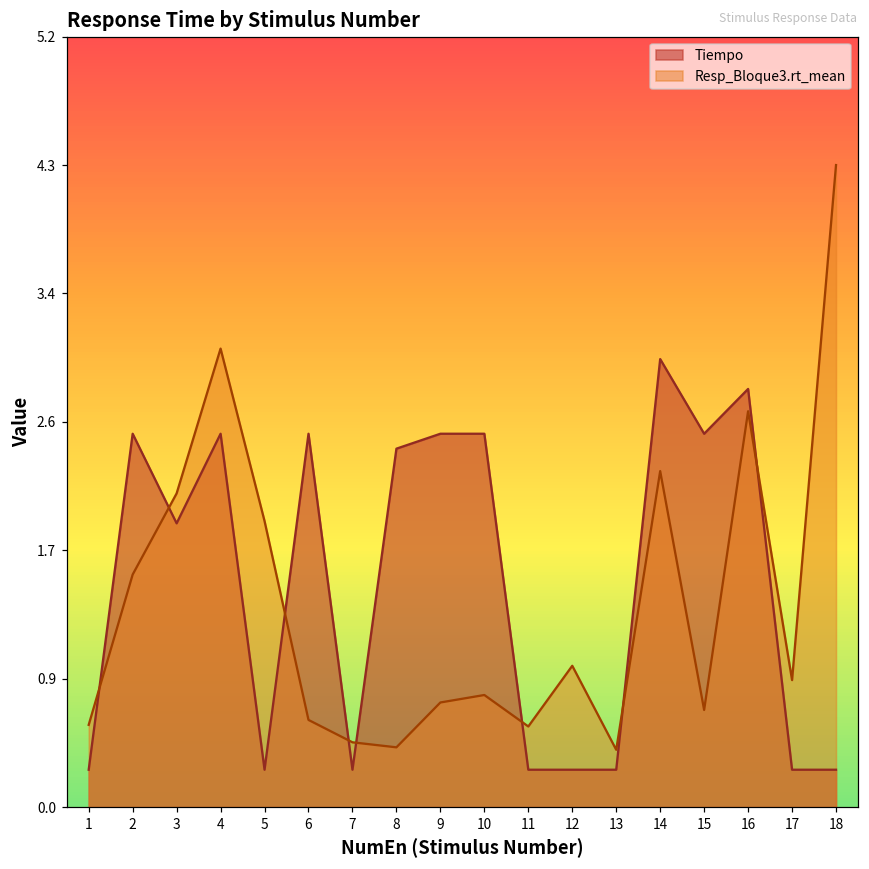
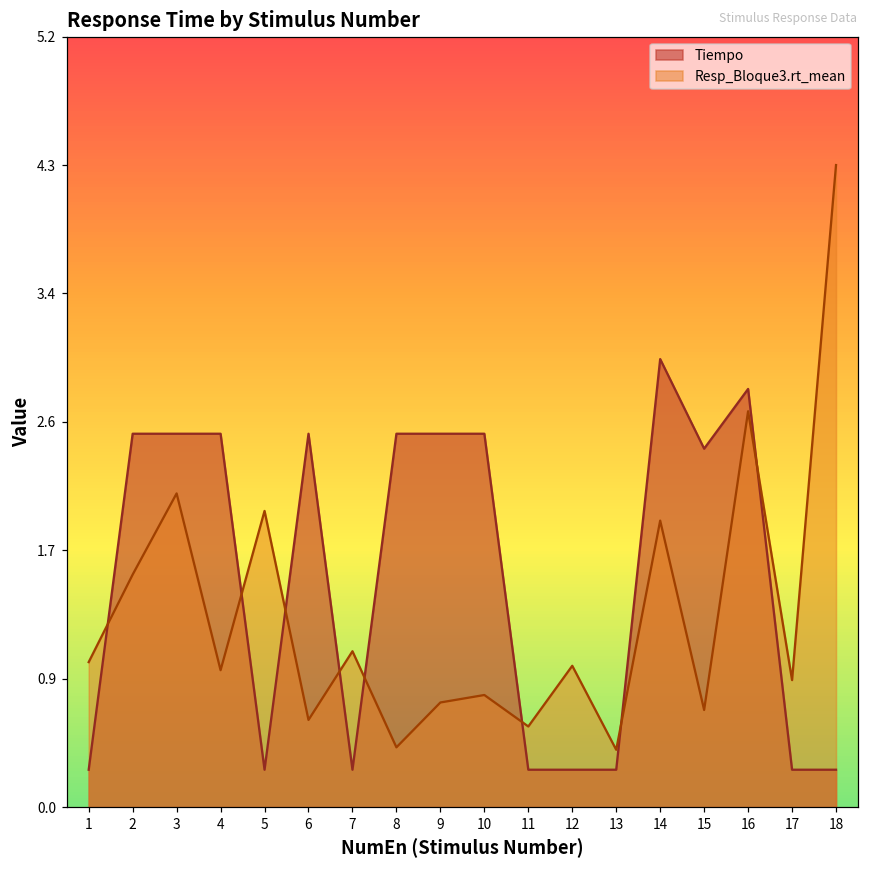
  {
    "Tiempo": {
      "1": 0.25,
      "2": 2.5,
-     "3": 1.9,
+     "3": 2.5,
      "4": 2.5,
      "5": 0.25,
      "6": 2.5,
      "7": 0.25,
-     "8": 2.4,
+     "8": 2.5,
      "9": 2.5,
      "10": 2.5,
      "11": 0.25,
      "12": 0.25,
      "13": 0.25,
      "14": 3.0,
-     "15": 2.5,
+     "15": 2.4,
      "16": 2.8,
      "17": 0.25,
      "18": 0.25
    },
    "Resp_Bloque3.rt_mean": {
-     "1": 0.55,
+     "1": 0.97,
      "2": 1.56,
      "3": 2.10,
-     "4": 3.07,
-     "5": 1.92,
+     "4": 0.92,
+     "5": 1.98,
      "6": 0.58,
-     "7": 0.43,
+     "7": 1.04,
      "8": 0.40,
      "9": 0.70,
      "10": 0.75,
      "11": 0.54,
      "12": 0.95,
      "13": 0.38,
-     "14": 2.25,
+     "14": 1.92,
      "15": 0.65,
      "16": 2.65,
      "17": 0.85,
      "18": 4.30
    }
  }
